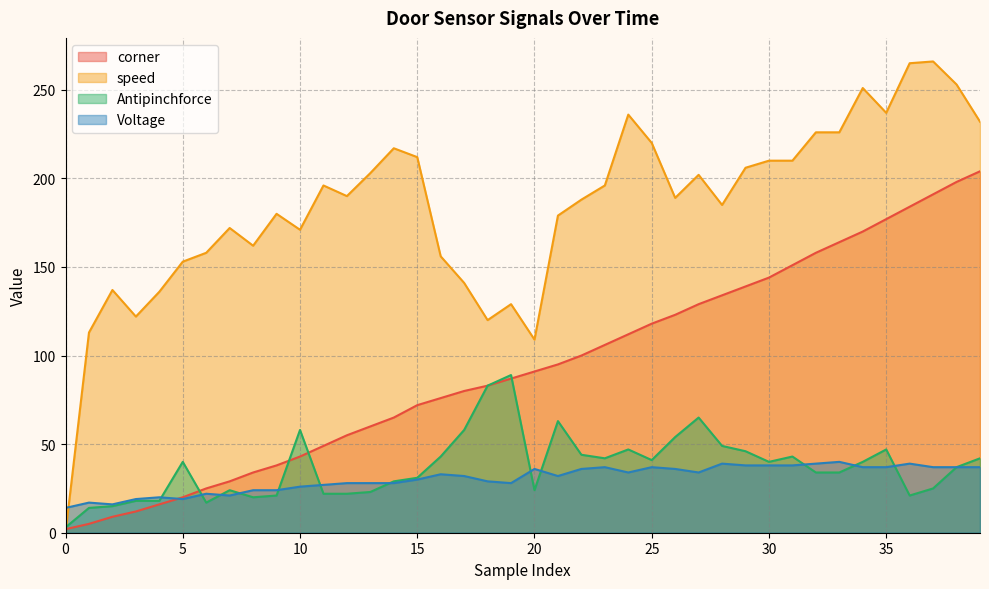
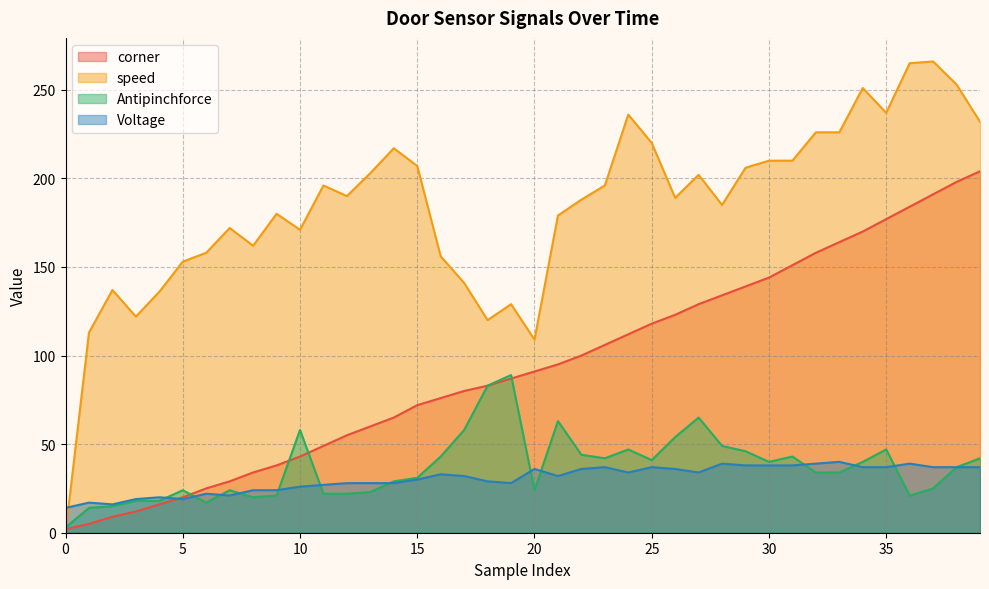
  {
    "corner": {
      "10": 43,
      "15": 72,
      "20": 91,
      "25": 118,
      "30": 144,
      "35": 177
    },
    "speed": {
      "0": 0,
      "5": 153,
      "10": 171,
-     "15": 212,
+     "15": 207,
      "20": 109,
      "25": 220,
      "30": 210,
      "35": 237
    },
    "Antipinchforce": {
-     "5": 40,
+     "5": 24,
      "10": 58,
      "20": 24,
      "25": 41,
      "30": 40,
      "35": 47
    },
    "Voltage": {
      "0": 14,
      "10": 26,
      "20": 36,
      "25": 37,
      "30": 38,
      "35": 37
    }
  }
